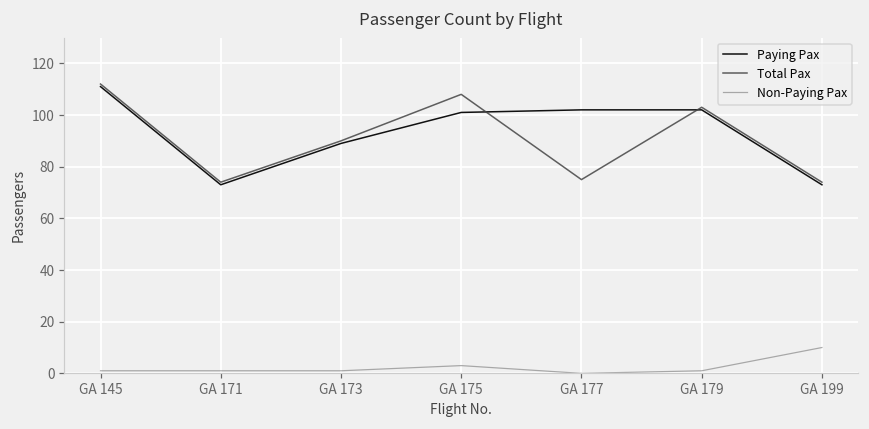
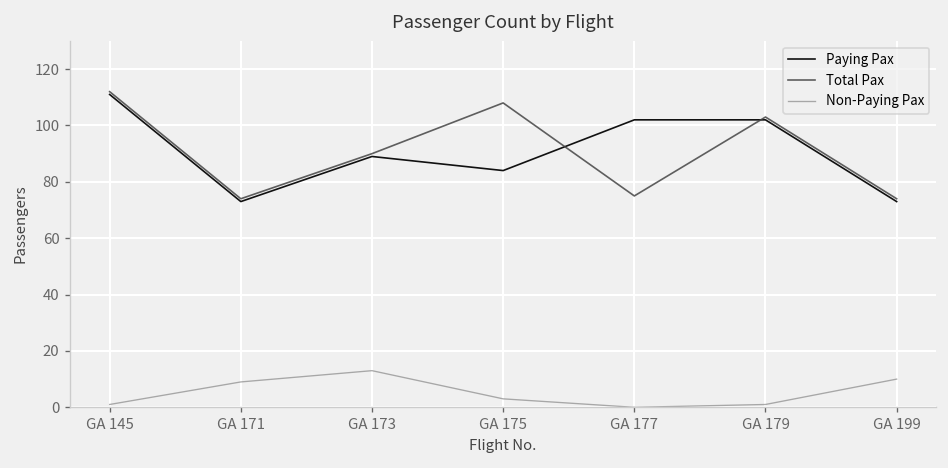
  {
    "Paying Pax": {
-     "GA 175": 101,
+     "GA 175": 84,
      "GA 177": 102
    },
    "Total Pax": {
      "GA 175": 108,
      "GA 177": 75
    },
    "Non-Paying Pax": {
      "GA 145": 1,
-     "GA 171": 1,
-     "GA 173": 1,
+     "GA 171": 9,
+     "GA 173": 13,
      "GA 175": 3,
      "GA 177": 0,
      "GA 179": 1,
      "GA 199": 10
    }
  }
